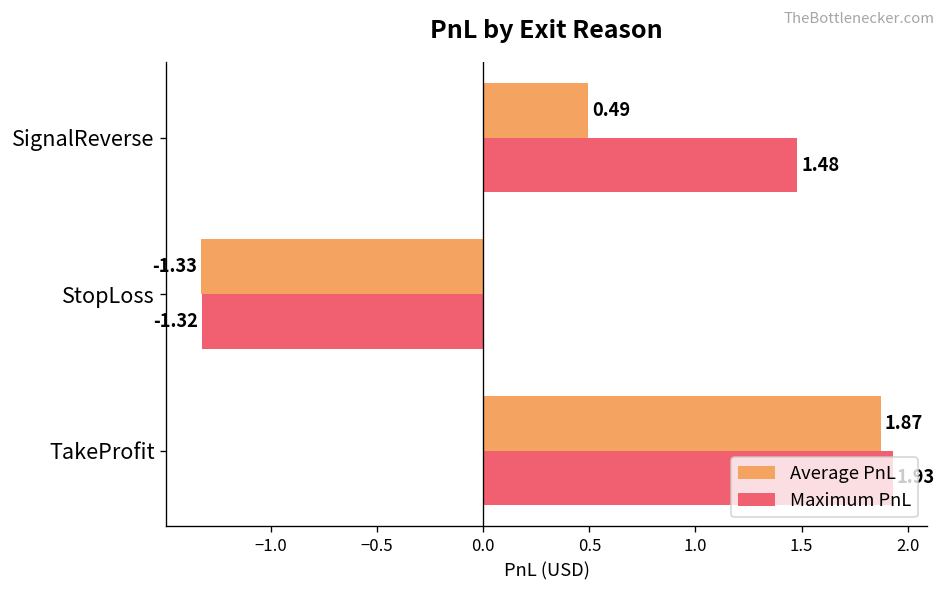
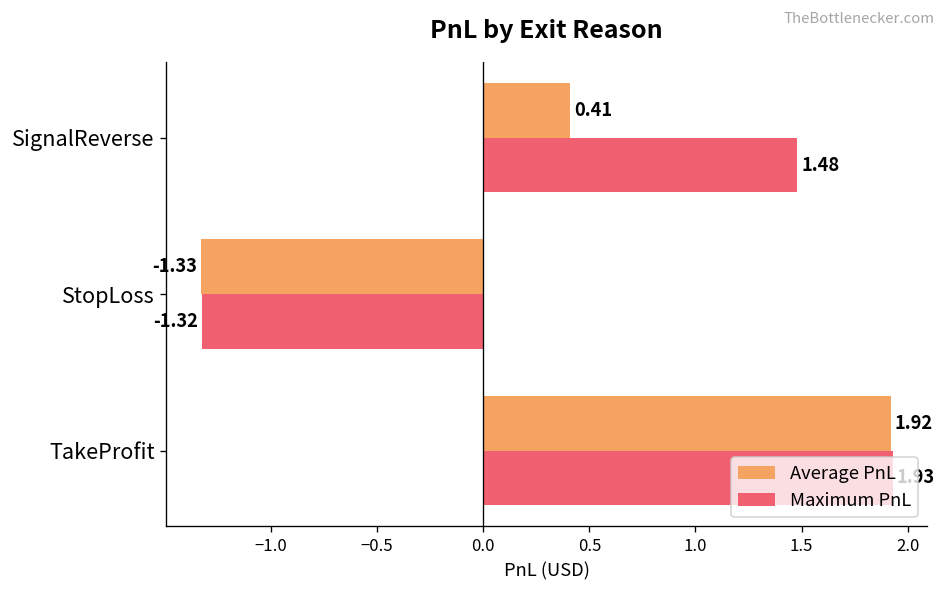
  {
    "Average PnL": {
-     "SignalReverse": 0.49,
+     "SignalReverse": 0.41,
      "StopLoss": -1.33,
-     "TakeProfit": 1.87
+     "TakeProfit": 1.92
    },
    "Maximum PnL": {
      "SignalReverse": 1.48,
      "StopLoss": -1.32
    }
  }
